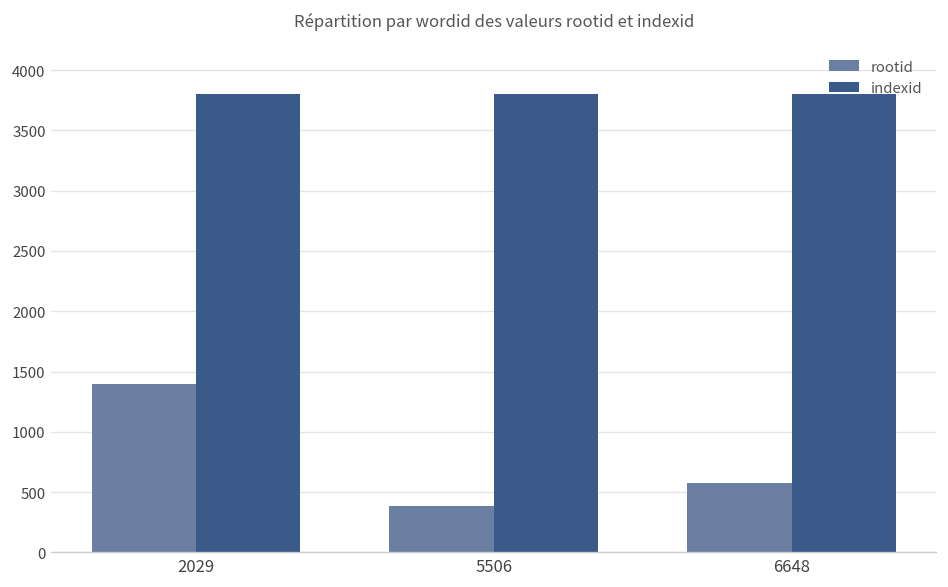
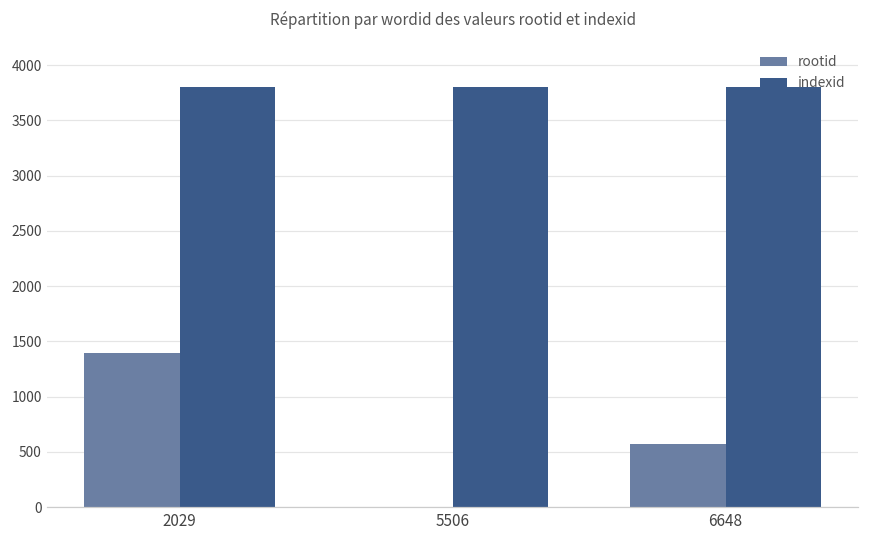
  {
    "rootid": {
      "2029": 1400,
-     "5506": 380,
+     "5506": 0,
      "6648": 580
    },
    "indexid": {
      "2029": 3800,
      "5506": 3800,
      "6648": 3800
    }
  }
